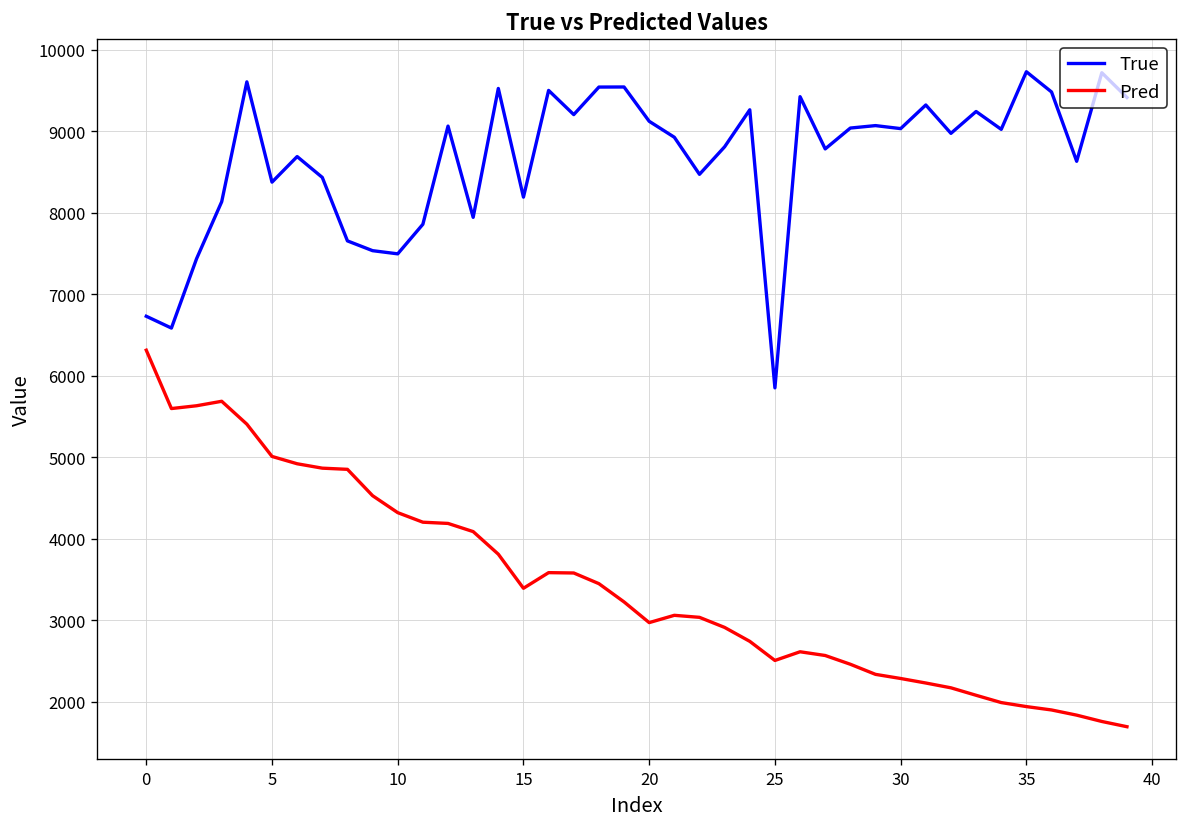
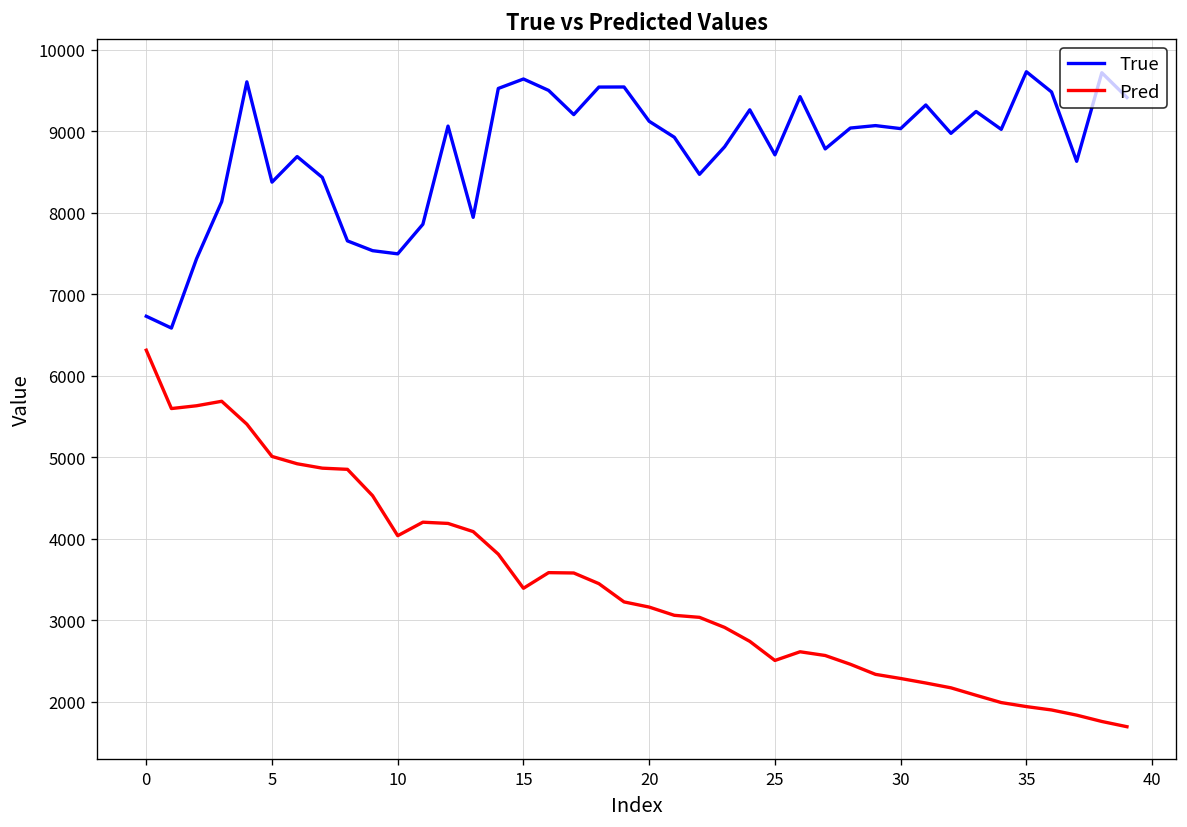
  {
    "True": {
      "0": 6700,
      "5": 8400,
      "10": 7500,
-     "15": 8200,
+     "15": 9600,
      "20": 9100,
-     "25": 5900,
+     "25": 8700,
      "30": 9000,
      "35": 9700
    },
    "Pred": {
      "0": 6300,
      "5": 5000,
-     "10": 4300,
+     "10": 4000,
      "15": 3400,
-     "20": 3000,
+     "20": 3200,
      "25": 2500,
      "30": 2300,
      "35": 1900
    }
  }
